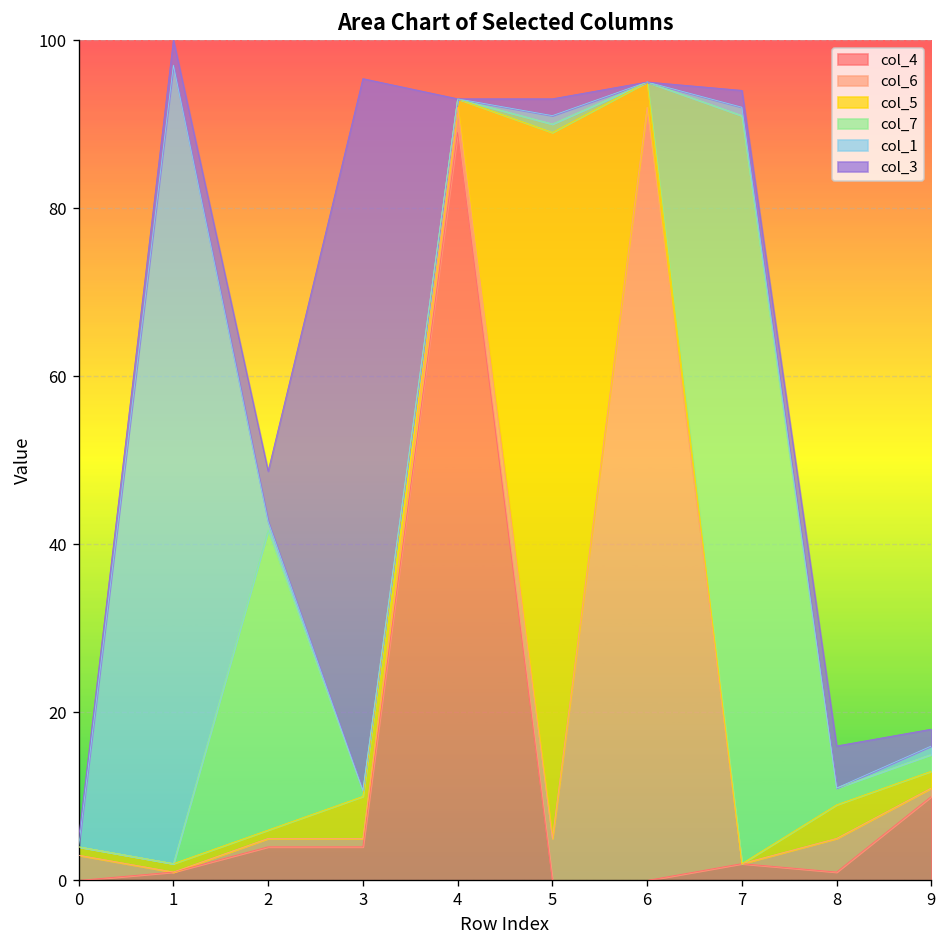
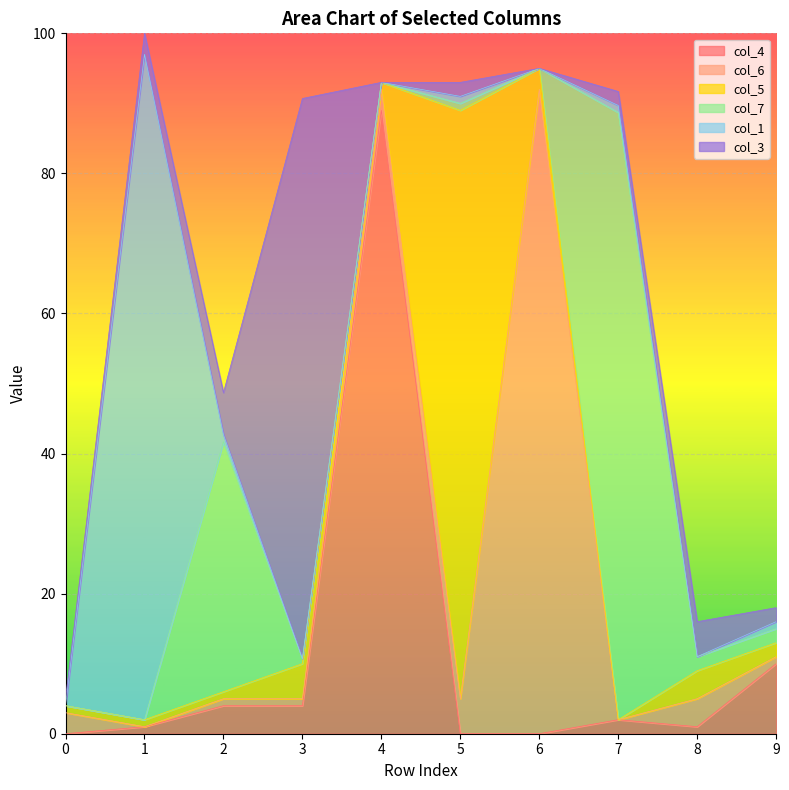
  {
    "col_5": {
      "2": 1,
      "3": 5,
      "5": 84,
      "8": 4,
      "9": 2
    },
    "col_7": {
      "2": 36,
      "5": 1,
-     "7": 89,
+     "7": 87,
      "9": 2
    },
    "col_1": {
      "1": 95,
      "2": 1,
      "5": 1,
      "7": 1,
      "9": 1
    },
    "col_3": {
      "0": 1,
      "1": 3,
      "2": 6,
-     "3": 85,
+     "3": 80,
      "5": 2,
      "7": 2,
      "8": 5,
      "9": 2
    }
  }
